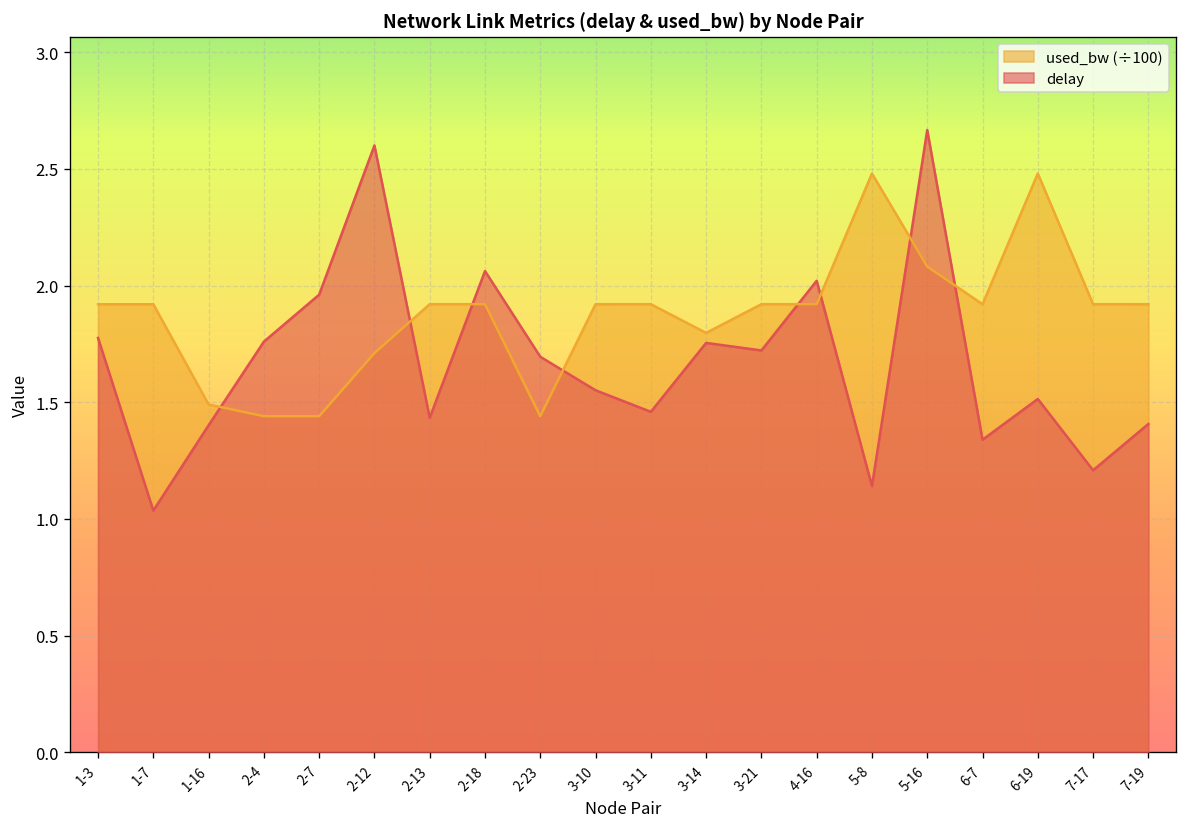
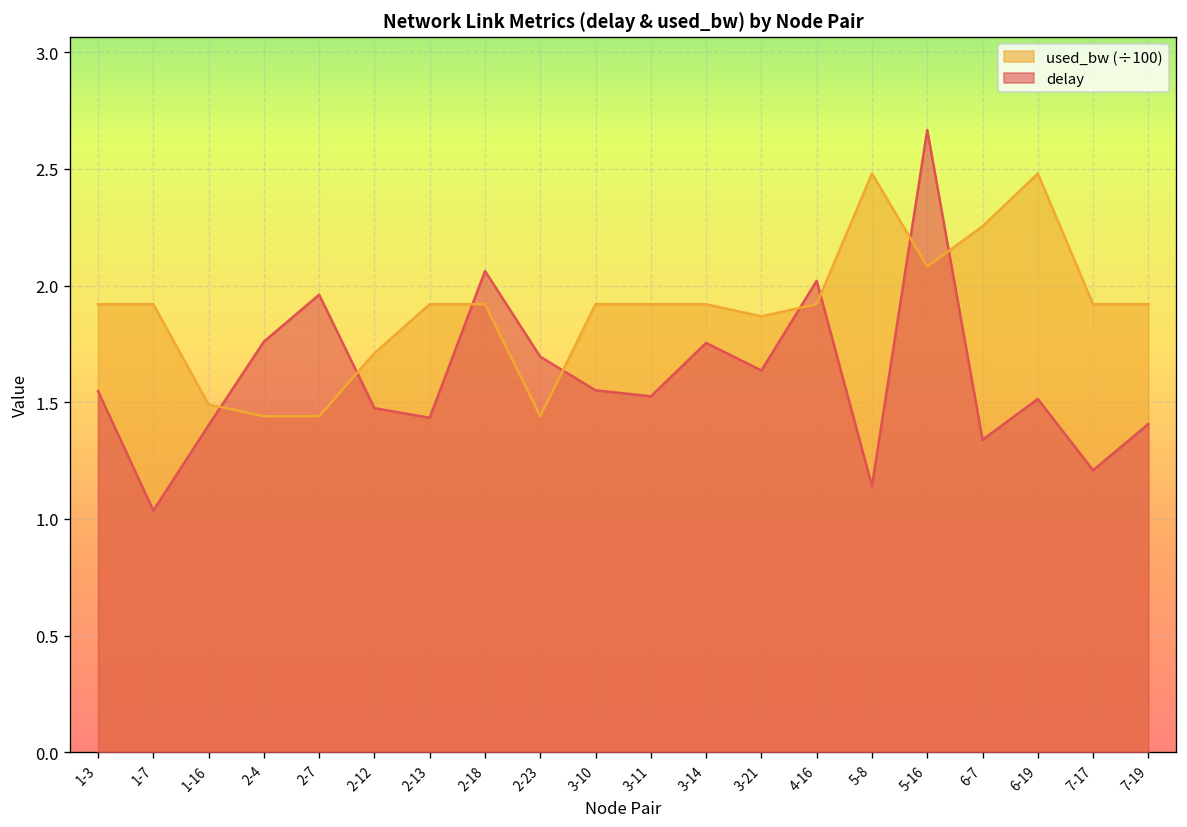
  {
    "used_bw (÷100)": {
      "1-3": 1.92,
      "1-7": 1.92,
      "1-16": 1.49,
      "2-4": 1.44,
      "2-7": 1.44,
      "2-12": 1.71,
      "2-13": 1.92,
      "2-18": 1.92,
      "2-23": 1.44,
      "3-10": 1.92,
      "3-11": 1.92,
-     "3-14": 1.80,
-     "3-21": 1.92,
+     "3-14": 1.92,
+     "3-21": 1.87,
      "4-16": 1.92,
      "5-8": 2.48,
      "5-16": 2.08,
-     "6-7": 1.92,
+     "6-7": 2.25,
      "6-19": 2.48,
      "7-17": 1.92,
      "7-19": 1.92
    },
    "delay": {
-     "1-3": 1.78,
+     "1-3": 1.55,
      "1-7": 1.04,
      "1-16": 1.40,
      "2-4": 1.76,
      "2-7": 1.96,
-     "2-12": 2.60,
+     "2-12": 1.48,
      "2-13": 1.43,
      "2-18": 2.06,
      "2-23": 1.70,
      "3-10": 1.55,
-     "3-11": 1.46,
+     "3-11": 1.53,
      "3-14": 1.75,
-     "3-21": 1.72,
+     "3-21": 1.64,
      "4-16": 2.02,
      "5-8": 1.14,
      "5-16": 2.67,
      "6-7": 1.34,
      "6-19": 1.51,
      "7-17": 1.21,
      "7-19": 1.41
    }
  }
